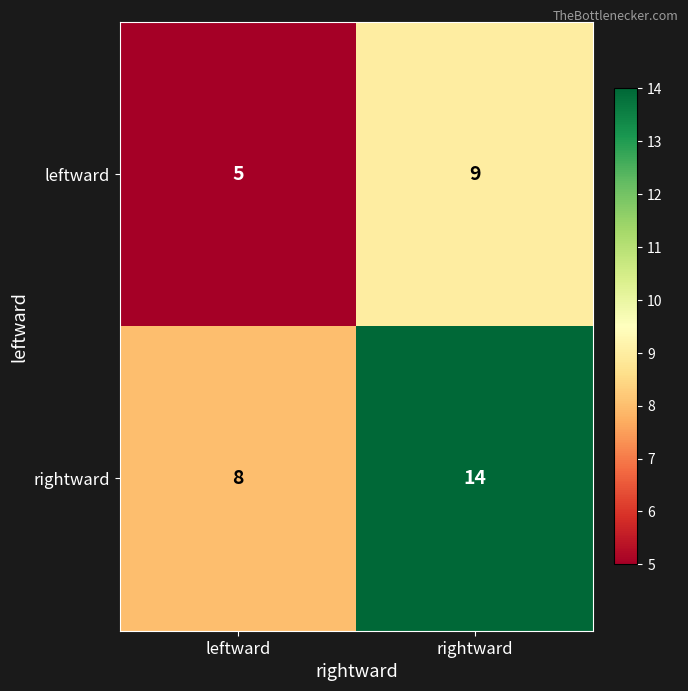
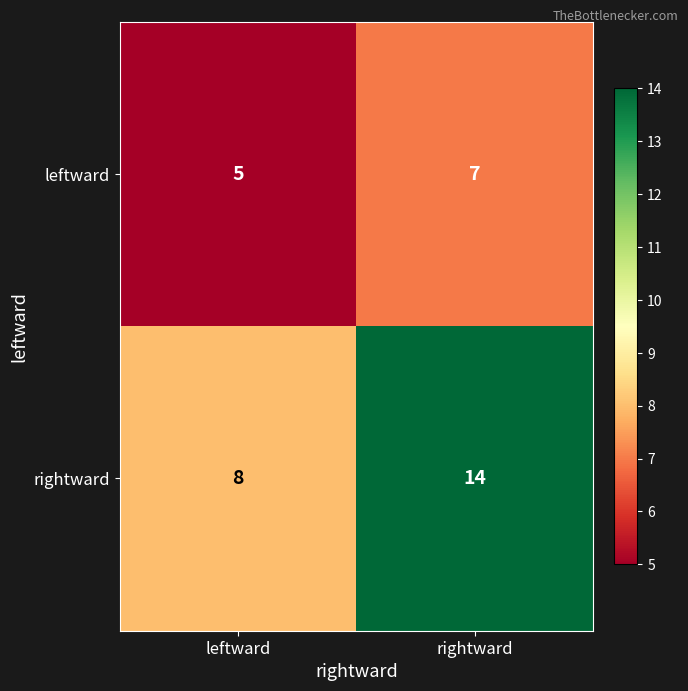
  {
    "leftward": {
      "leftward": 5,
-     "rightward": 9
+     "rightward": 7
    },
    "rightward": {
      "leftward": 8,
      "rightward": 14
    }
  }
